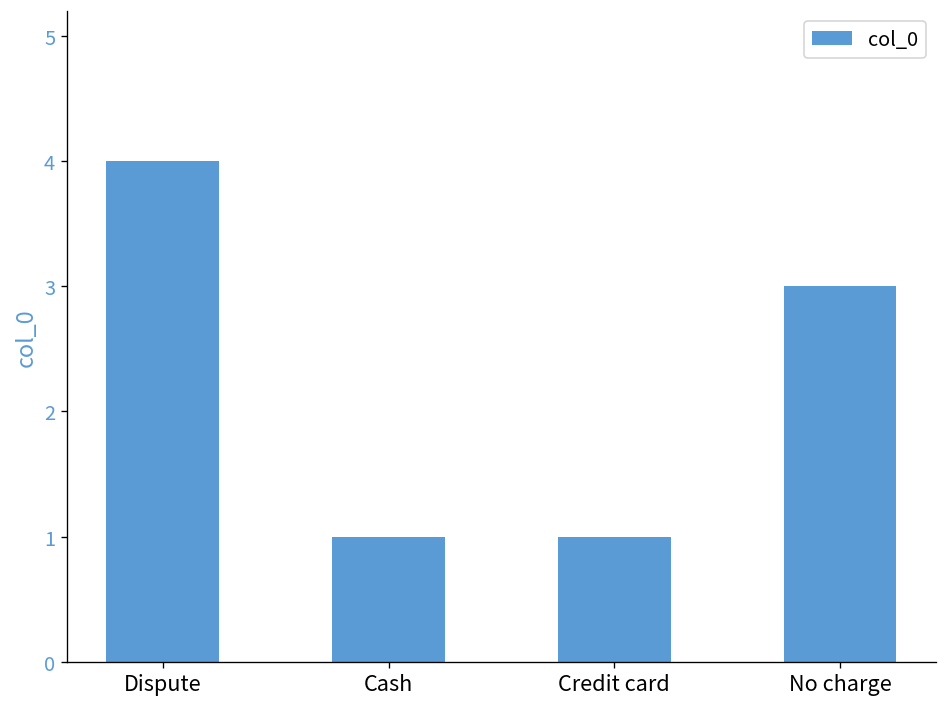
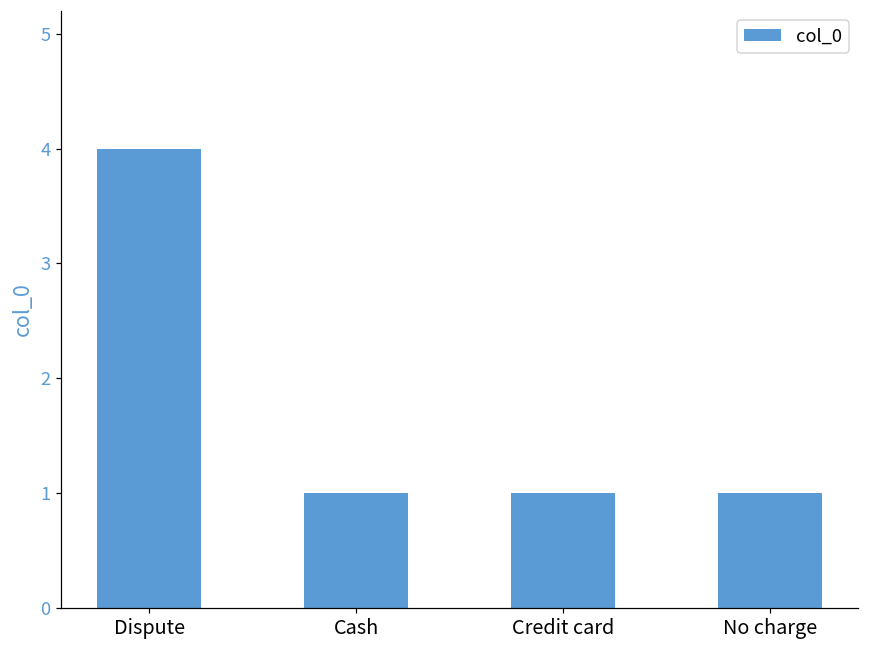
  {
    "Dispute": 4,
    "Cash": 1,
    "Credit card": 1,
-   "No charge": 3
+   "No charge": 1
  }
